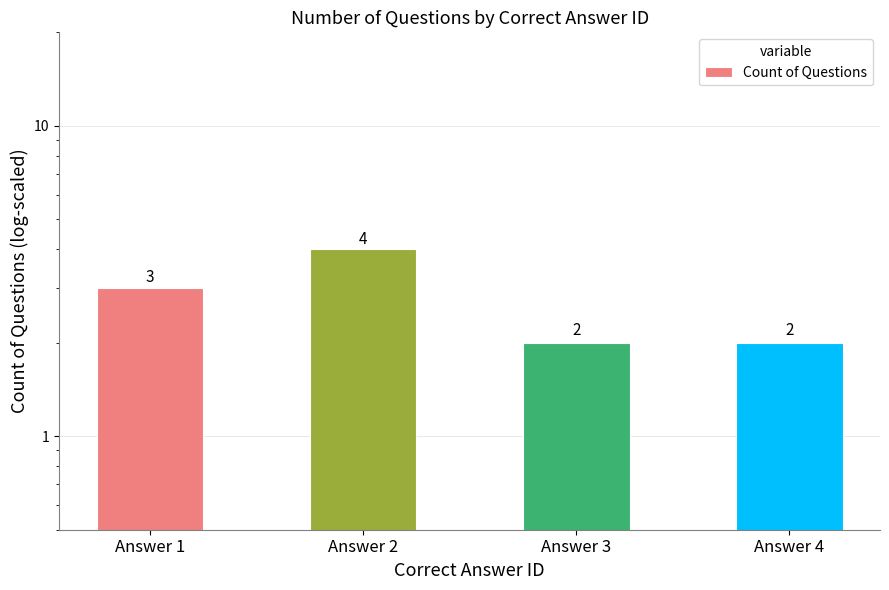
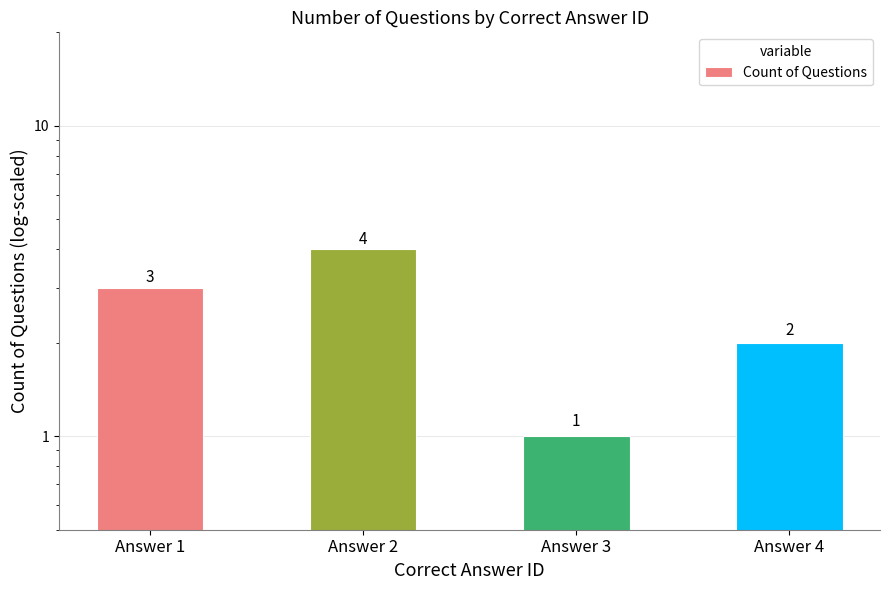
  {
    "Answer 1": 3,
    "Answer 2": 4,
-   "Answer 3": 2,
+   "Answer 3": 1,
    "Answer 4": 2
  }
